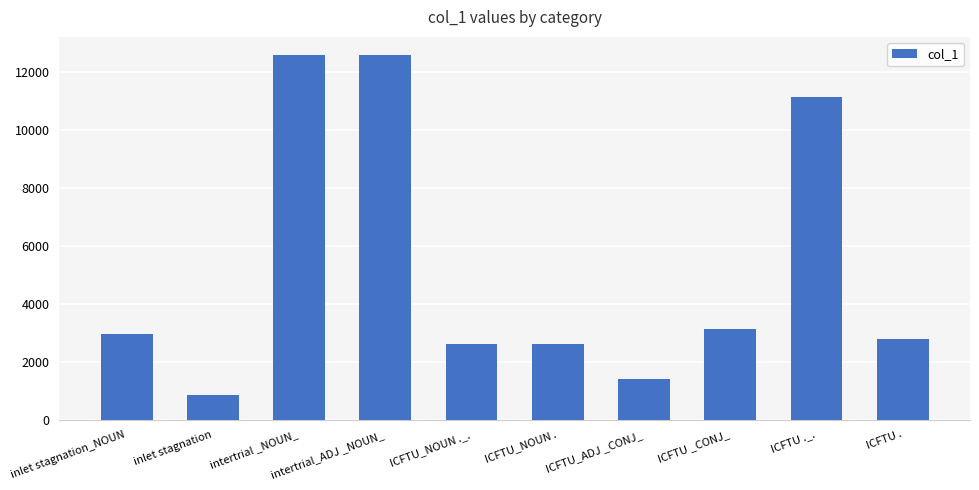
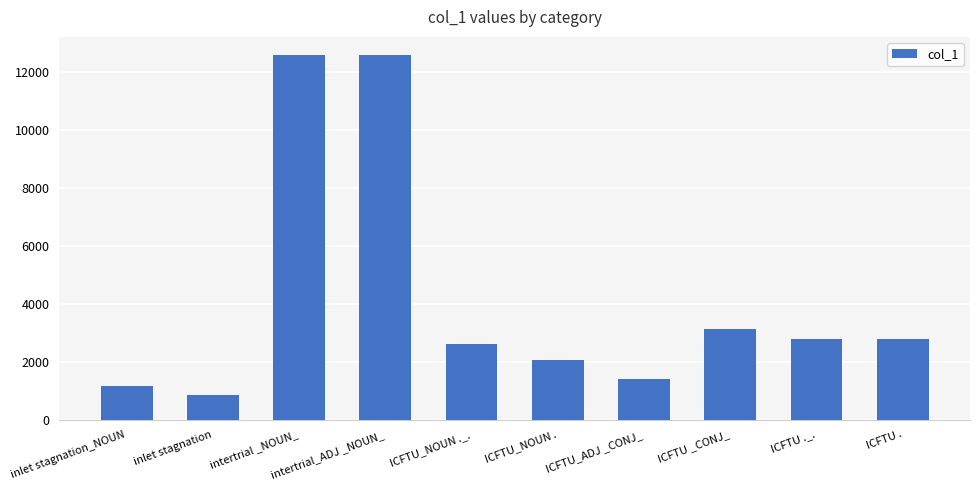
  {
-   "inlet stagnation_NOUN": 2900,
+   "inlet stagnation_NOUN": 1100,
    "inlet stagnation": 900,
    "intertrial _NOUN_": 12600,
    "intertrial_ADJ _NOUN_": 12600,
    "ICFTU_NOUN ._.": 2600,
-   "ICFTU_NOUN .": 2600,
+   "ICFTU_NOUN .": 2100,
    "ICFTU_ADJ _CONJ_": 1400,
    "ICFTU _CONJ_": 3100,
-   "ICFTU ._.": 11100,
+   "ICFTU ._.": 2800,
    "ICFTU .": 2800
  }
